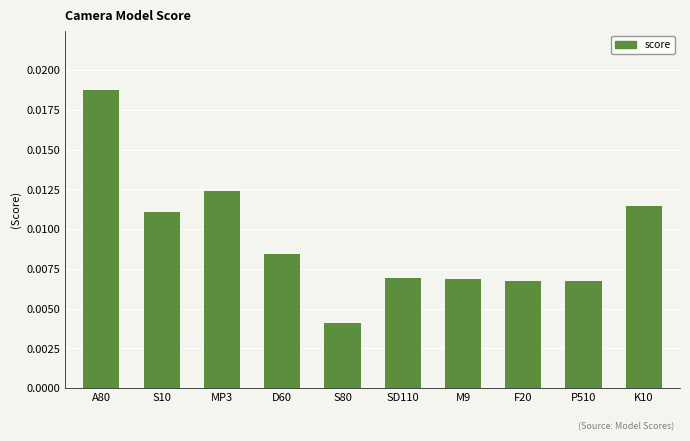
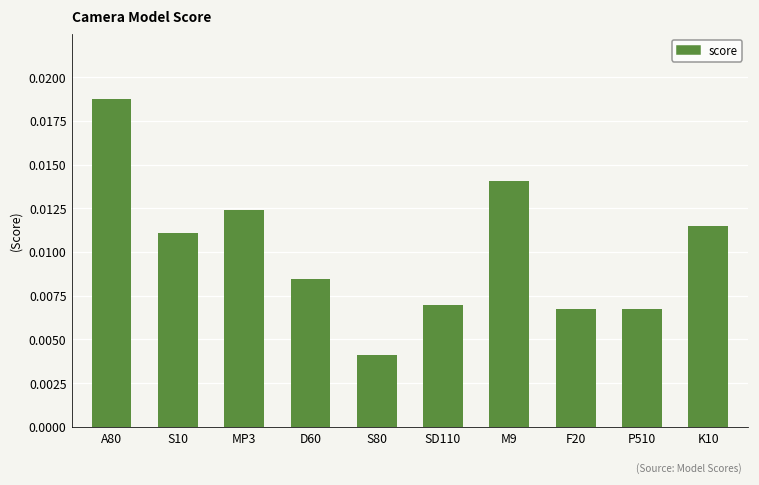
  {
    "A80": 0.0187,
    "S10": 0.0111,
    "MP3": 0.0124,
    "D60": 0.0085,
    "S80": 0.0041,
    "SD110": 0.0069,
-   "M9": 0.0069,
+   "M9": 0.0141,
    "F20": 0.0067,
    "P510": 0.0067,
    "K10": 0.0115
  }
